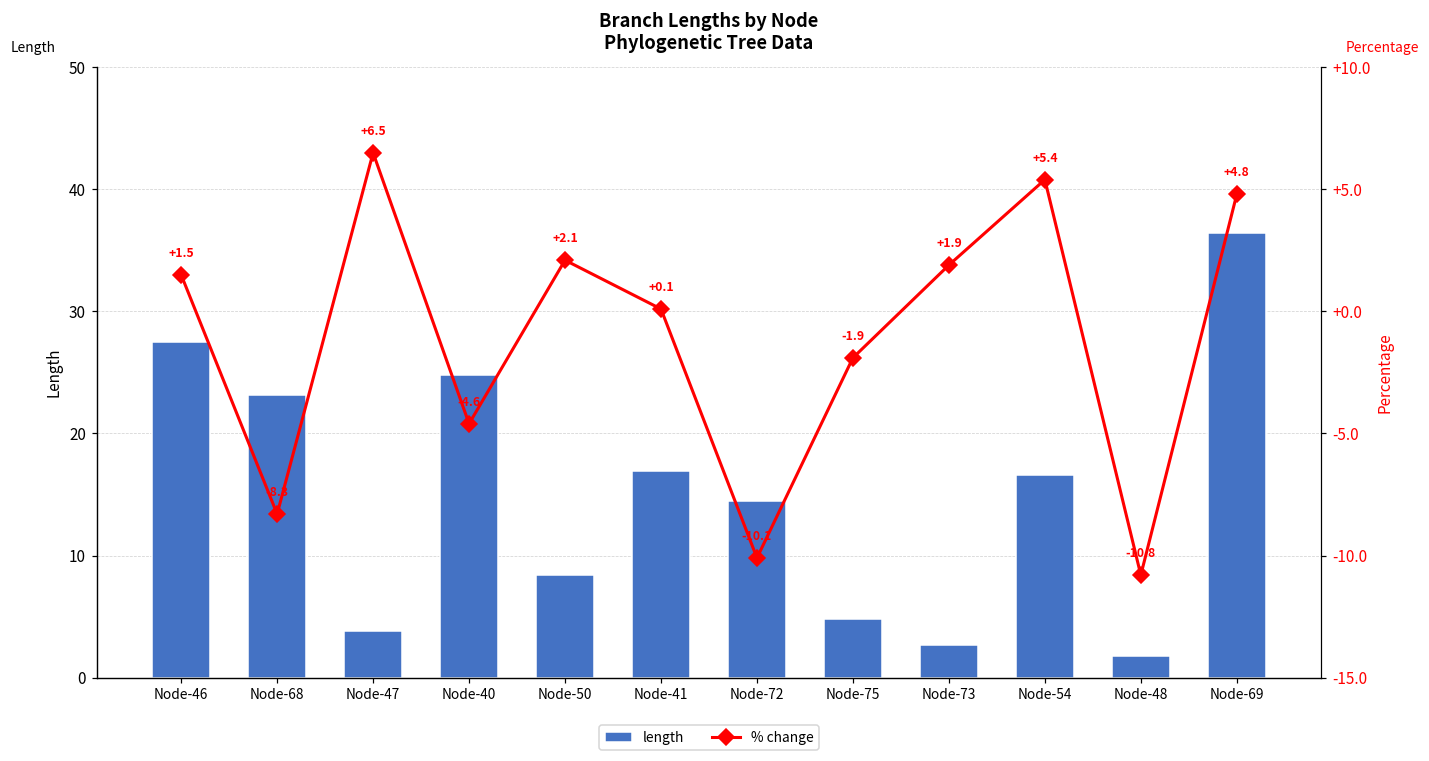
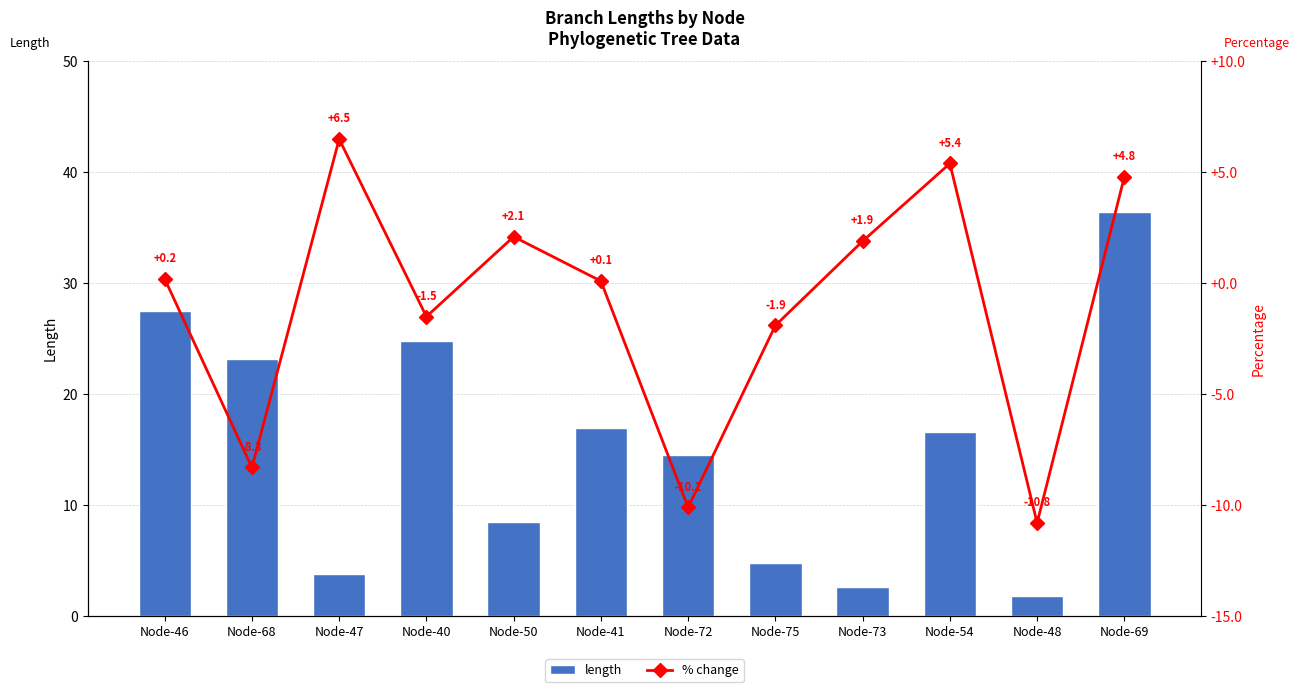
  {
    "% change": {
-     "Node-46": "+1.5",
+     "Node-46": "+0.2",
      "Node-68": "-8.3",
      "Node-47": "+6.5",
-     "Node-40": "-4.6",
+     "Node-40": "-1.5",
      "Node-50": "+2.1",
      "Node-41": "+0.1",
      "Node-72": "-10.1",
      "Node-75": "-1.9",
      "Node-73": "+1.9",
      "Node-54": "+5.4",
      "Node-48": "-10.8",
      "Node-69": "+4.8"
    }
  }
